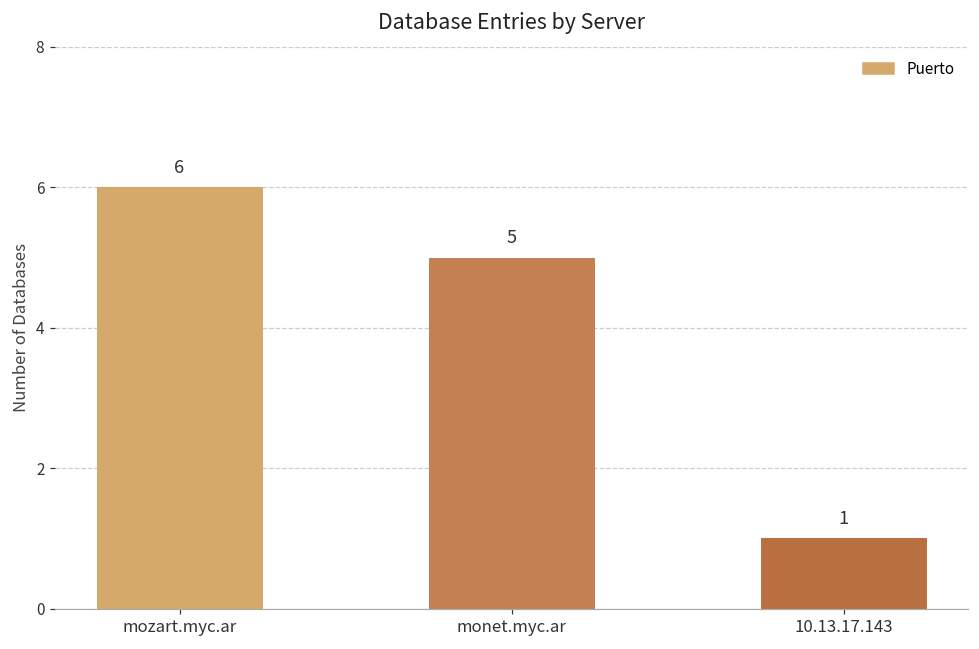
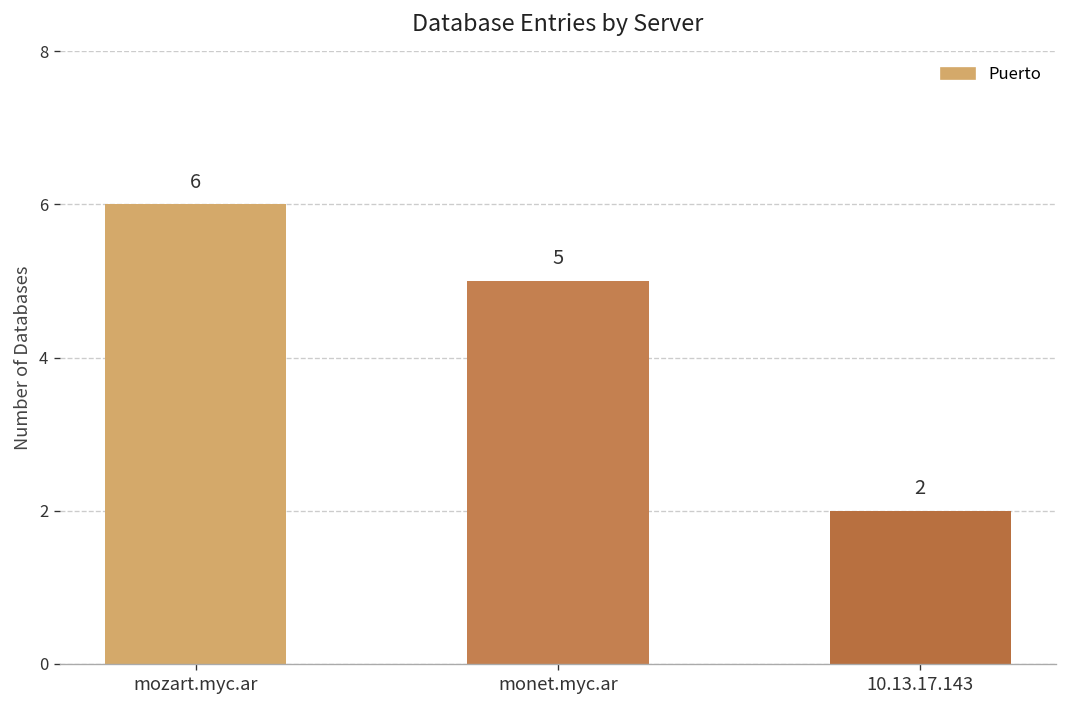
  {
    "mozart.myc.ar": 6,
    "monet.myc.ar": 5,
-   "10.13.17.143": 1
+   "10.13.17.143": 2
  }
